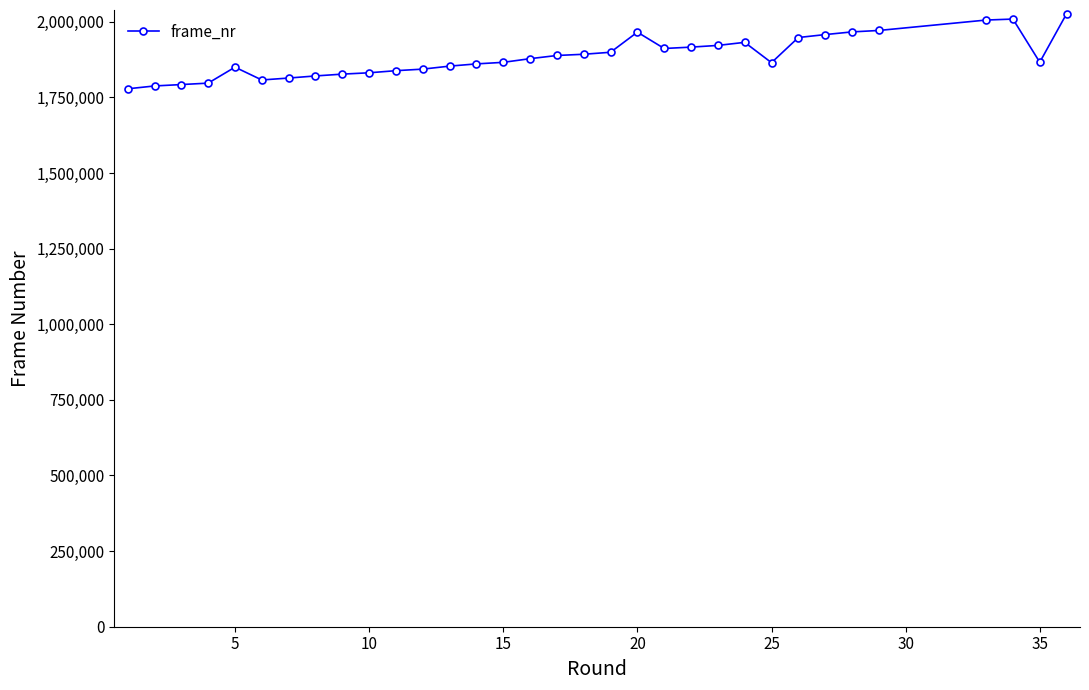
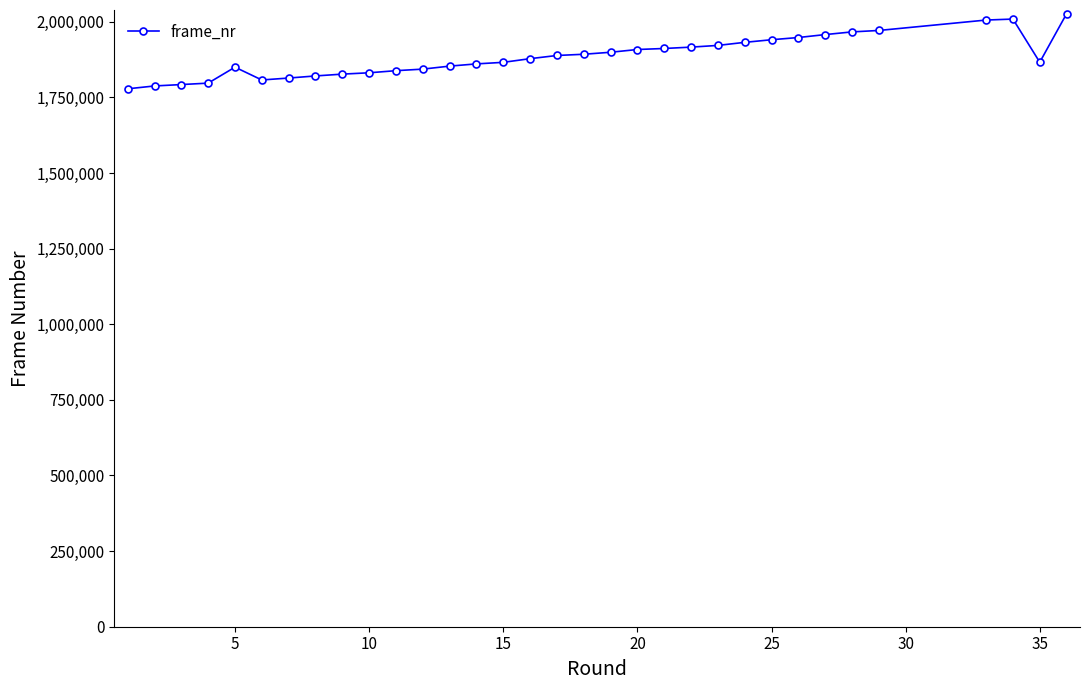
  {
    "5": "1,850,000",
    "10": "1,830,000",
    "15": "1,870,000",
-   "20": "1,970,000",
-   "25": "1,860,000",
+   "20": "1,910,000",
+   "25": "1,940,000",
    "35": "1,870,000"
  }
